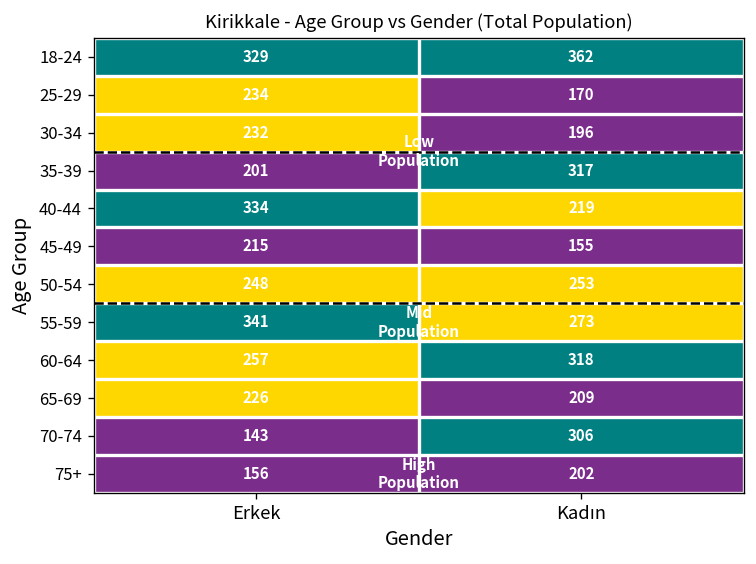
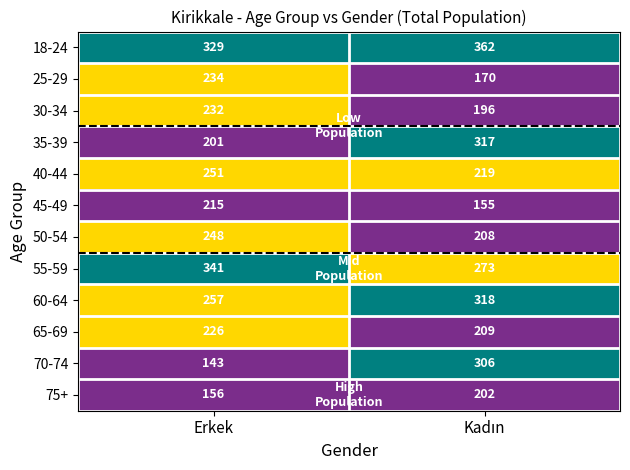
  {
    "18-24": {
      "Erkek": 329,
      "Kadın": 362
    },
    "25-29": {
      "Erkek": 234,
      "Kadın": 170
    },
    "30-34": {
      "Erkek": 232,
      "Kadın": 196
    },
    "35-39": {
      "Erkek": 201
    },
    "40-44": {
-     "Erkek": 334,
+     "Erkek": 251,
      "Kadın": 219
    },
    "45-49": {
      "Erkek": 215,
      "Kadın": 155
    },
    "50-54": {
      "Erkek": 248,
-     "Kadın": 253
+     "Kadın": 208
    },
    "55-59": {
      "Erkek": 341
    },
    "60-64": {
      "Erkek": 257,
      "Kadın": 318
    },
    "65-69": {
      "Erkek": 226,
      "Kadın": 209
    },
    "70-74": {
      "Erkek": 143,
      "Kadın": 306
    },
    "75+": {
      "Erkek": 156
    }
  }
